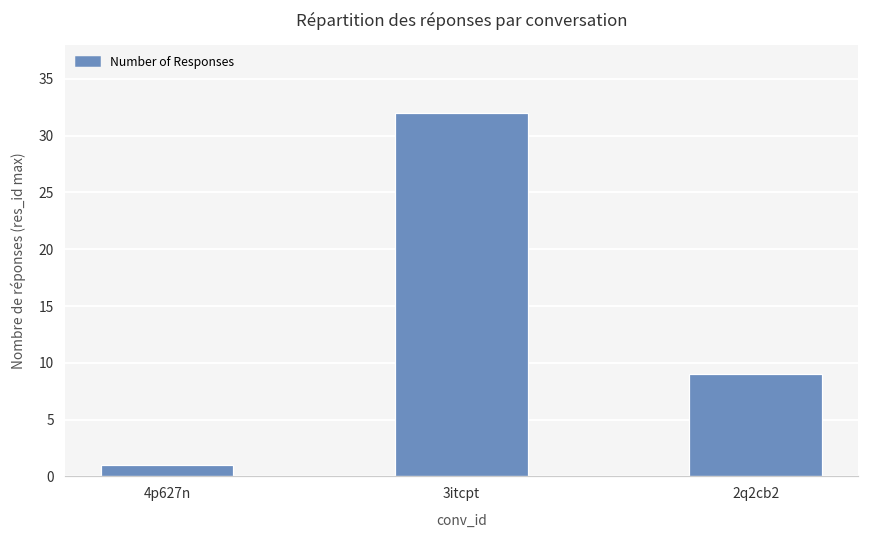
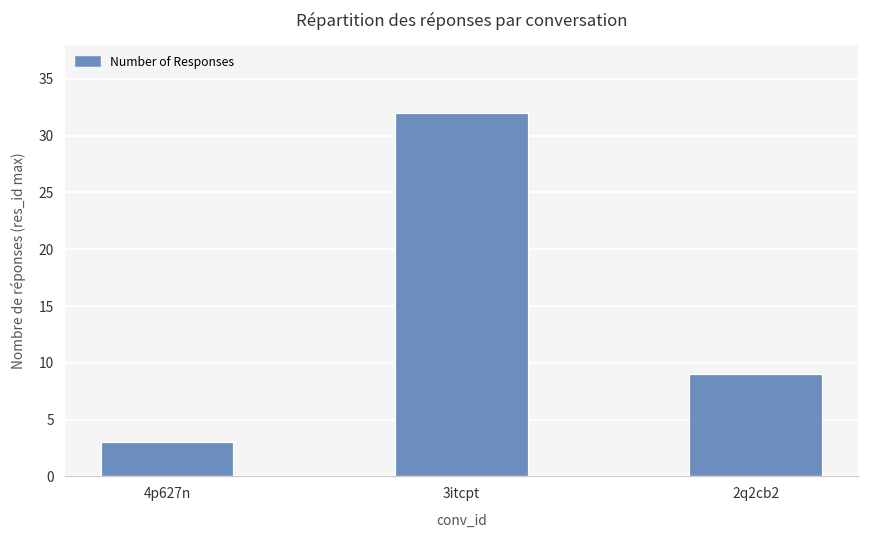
  {
-   "4p627n": 1,
+   "4p627n": 3,
    "3itcpt": 32,
    "2q2cb2": 9
  }
